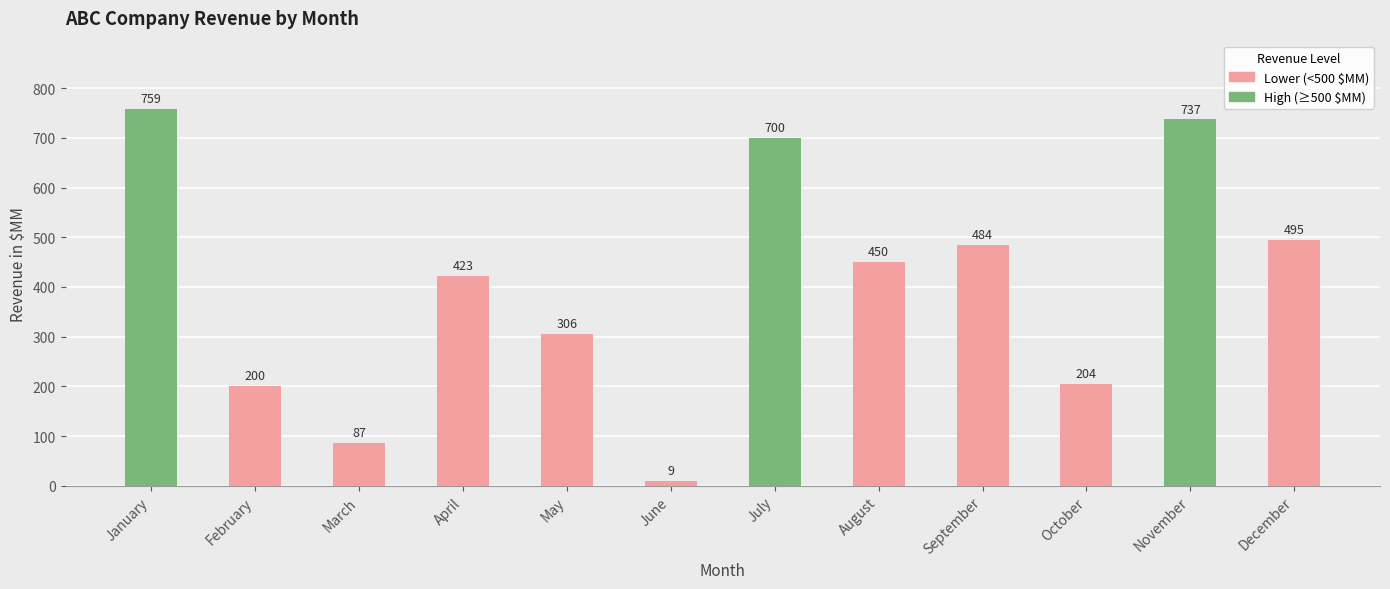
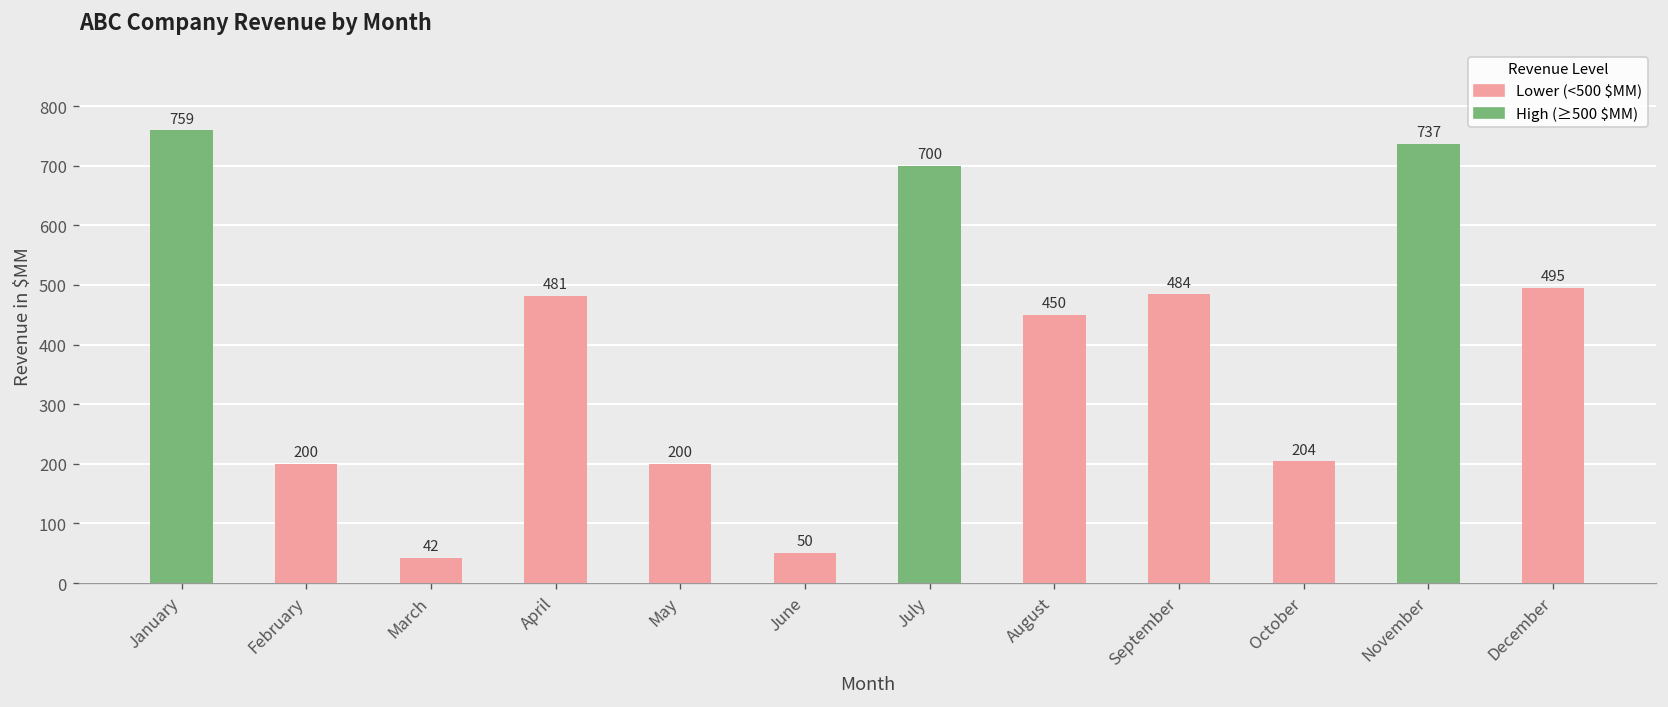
  {
    "January": 759,
    "February": 200,
-   "March": 87,
-   "April": 423,
-   "May": 306,
-   "June": 9,
+   "March": 42,
+   "April": 481,
+   "May": 200,
+   "June": 50,
    "July": 700,
    "August": 450,
    "September": 484,
    "October": 204,
    "November": 737,
    "December": 495
  }
